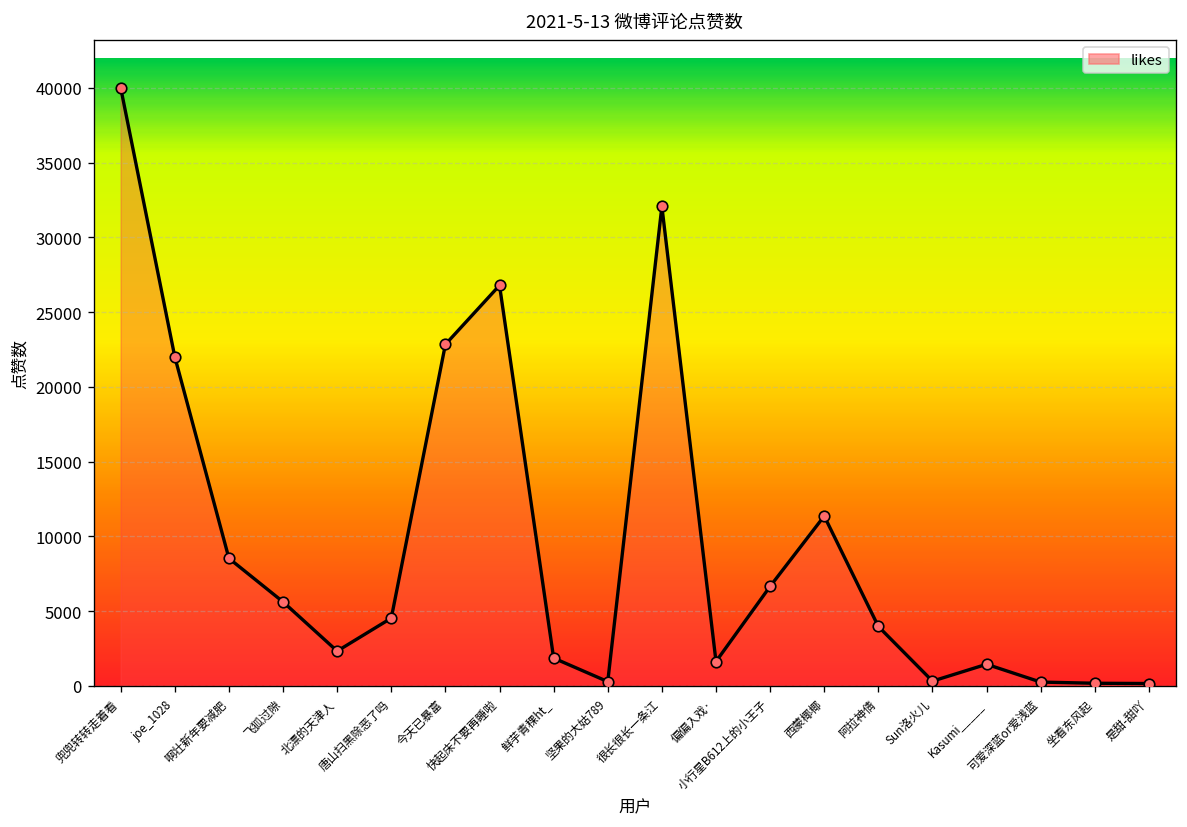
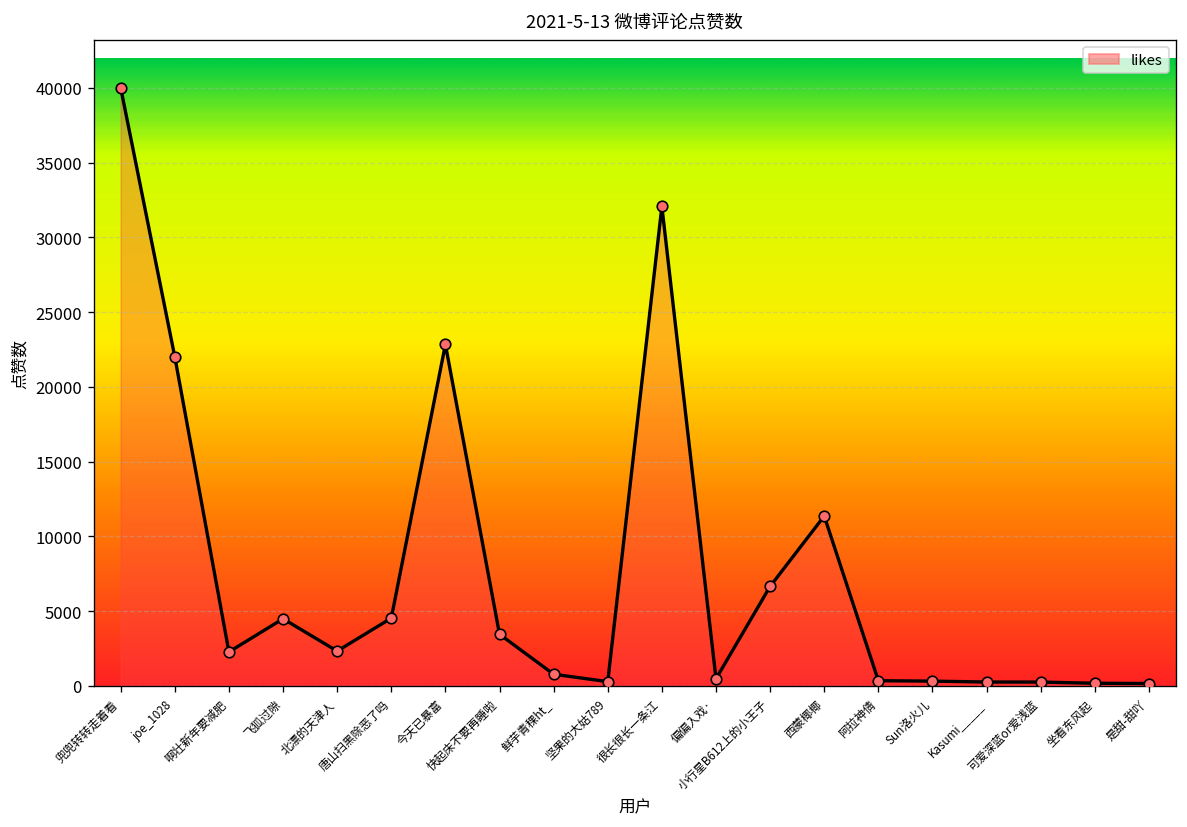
  {
    "兜兜转转走着看": 40000,
    "joe_1028": 22000,
-   "啊壮新年要减肥": 8500,
-   "飞狐过隙": 5600,
+   "啊壮新年要减肥": 2300,
+   "飞狐过隙": 4500,
    "北漂的天津人": 2300,
    "唐山扫黑除恶了吗": 4500,
    "今天已暴富": 22800,
-   "快起床不要再睡啦": 26800,
-   "鲜芋青稞ht_": 1900,
+   "快起床不要再睡啦": 3400,
+   "鲜芋青稞ht_": 800,
    "坚果的大姑789": 300,
    "很长很长一条江": 32100,
-   "偏偏入戏·": 1600,
+   "偏偏入戏·": 500,
    "小行星B612上的小王子": 6600,
    "西蒙椰椰": 11400,
-   "阿拉神倩": 4000,
+   "阿拉神倩": 300,
    "Sun洛火儿": 300,
-   "Kasumi_____": 1400,
+   "Kasumi_____": 300,
    "可爱深蓝or爱浅蓝": 200,
    "坐看东风起": 200,
    "是甜-甜吖": 200
  }
